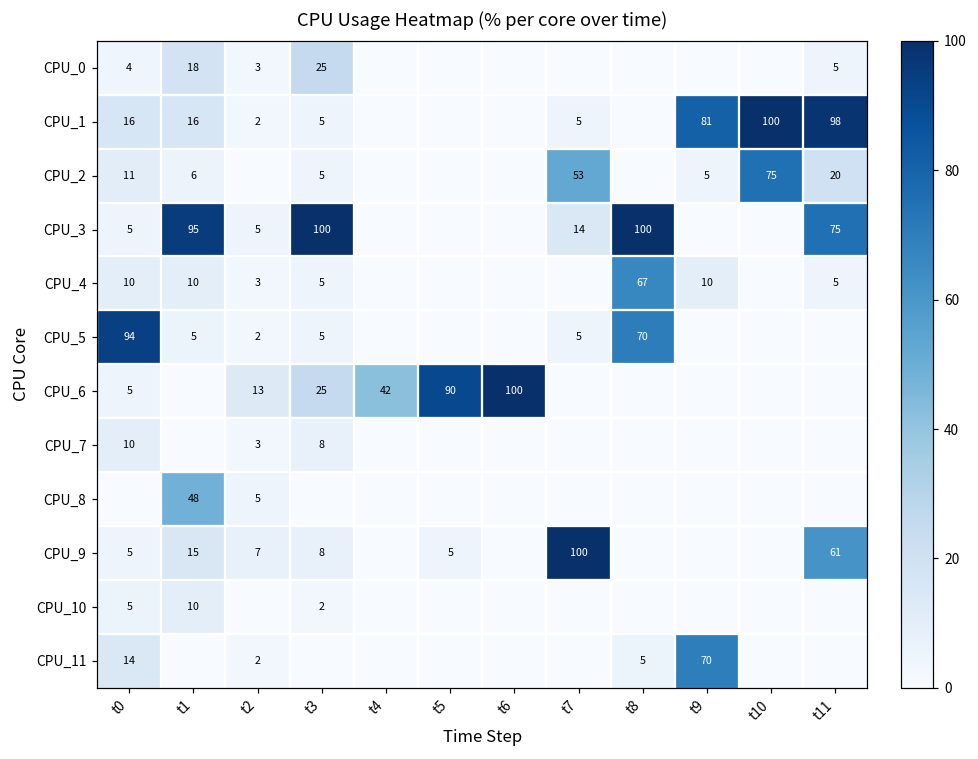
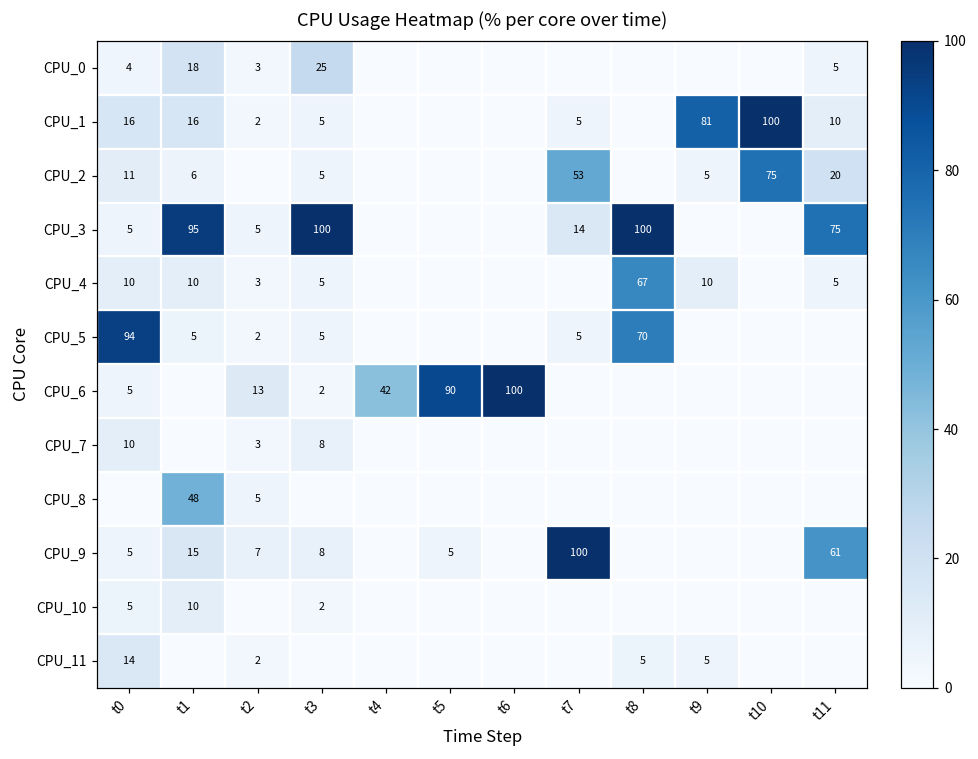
  {
    "CPU_0": {
      "t0": 4,
      "t1": 18,
      "t2": 3,
      "t3": 25,
      "t11": 5
    },
    "CPU_1": {
      "t0": 16,
      "t1": 16,
      "t2": 2,
      "t3": 5,
      "t7": 5,
      "t9": 81,
      "t10": 100,
-     "t11": 98
+     "t11": 10
    },
    "CPU_2": {
      "t0": 11,
      "t1": 6,
      "t3": 5,
      "t7": 53,
      "t9": 5,
      "t10": 75,
      "t11": 20
    },
    "CPU_3": {
      "t0": 5,
      "t1": 95,
      "t2": 5,
      "t3": 100,
      "t7": 14,
      "t8": 100,
      "t11": 75
    },
    "CPU_4": {
      "t0": 10,
      "t1": 10,
      "t2": 3,
      "t3": 5,
      "t8": 67,
      "t9": 10,
      "t11": 5
    },
    "CPU_5": {
      "t0": 94,
      "t1": 5,
      "t2": 2,
      "t3": 5,
      "t7": 5,
      "t8": 70
    },
    "CPU_6": {
      "t0": 5,
      "t2": 13,
-     "t3": 25,
+     "t3": 2,
      "t4": 42,
      "t5": 90,
      "t6": 100
    },
    "CPU_7": {
      "t0": 10,
      "t2": 3,
      "t3": 8
    },
    "CPU_8": {
      "t1": 48,
      "t2": 5
    },
    "CPU_9": {
      "t0": 5,
      "t1": 15,
      "t2": 7,
      "t3": 8,
      "t5": 5,
      "t7": 100,
      "t11": 61
    },
    "CPU_10": {
      "t0": 5,
      "t1": 10,
      "t3": 2
    },
    "CPU_11": {
      "t0": 14,
      "t2": 2,
      "t8": 5,
-     "t9": 70
+     "t9": 5
    }
  }
